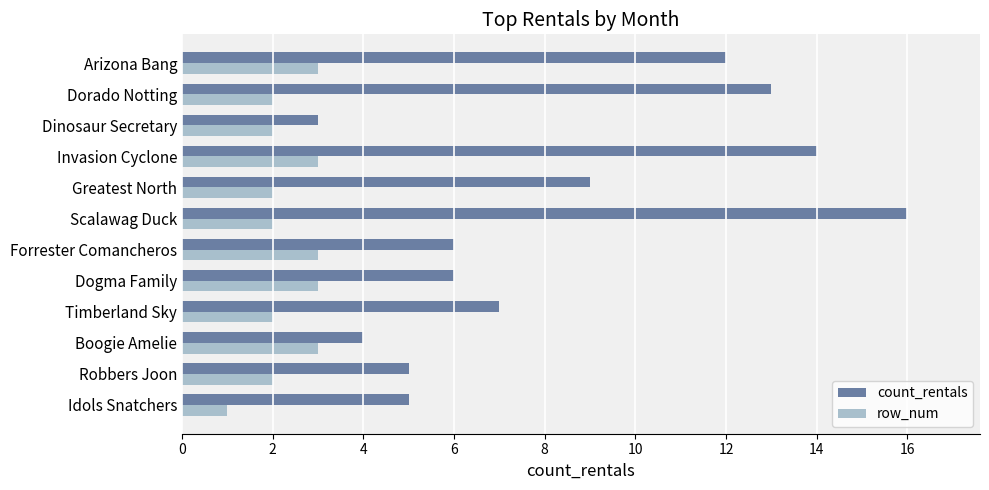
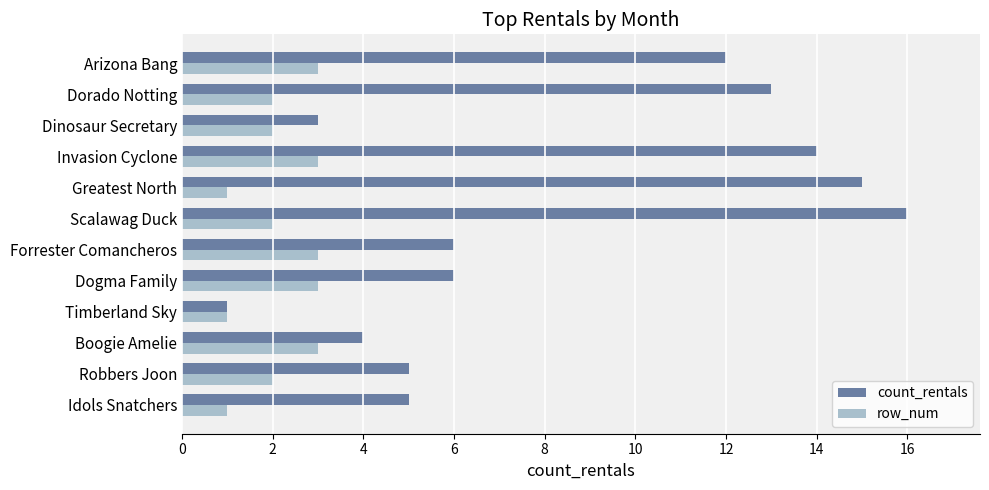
  {
    "count_rentals": {
      "Arizona Bang": 12,
      "Dorado Notting": 13,
      "Dinosaur Secretary": 3,
      "Invasion Cyclone": 14,
-     "Greatest North": 9,
+     "Greatest North": 15,
      "Scalawag Duck": 16,
      "Forrester Comancheros": 6,
      "Dogma Family": 6,
-     "Timberland Sky": 7,
+     "Timberland Sky": 1,
      "Boogie Amelie": 4,
      "Robbers Joon": 5,
      "Idols Snatchers": 5
    },
    "row_num": {
      "Arizona Bang": 3,
      "Dorado Notting": 2,
      "Dinosaur Secretary": 2,
      "Invasion Cyclone": 3,
-     "Greatest North": 2,
+     "Greatest North": 1,
      "Scalawag Duck": 2,
      "Forrester Comancheros": 3,
      "Dogma Family": 3,
-     "Timberland Sky": 2,
+     "Timberland Sky": 1,
      "Boogie Amelie": 3,
      "Robbers Joon": 2,
      "Idols Snatchers": 1
    }
  }
